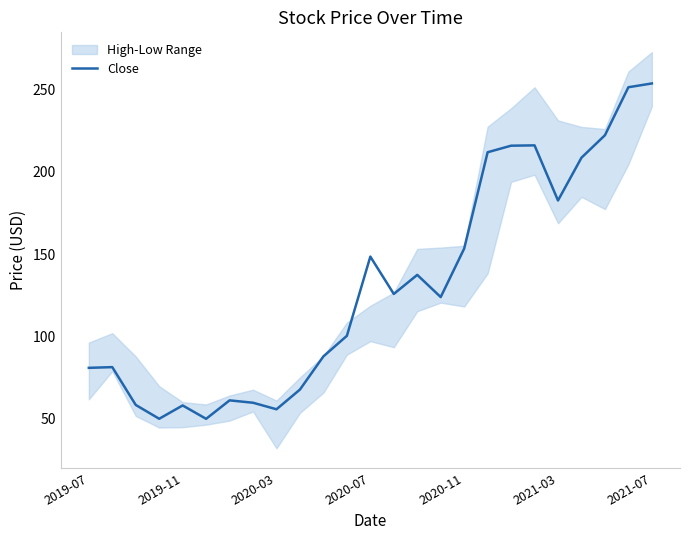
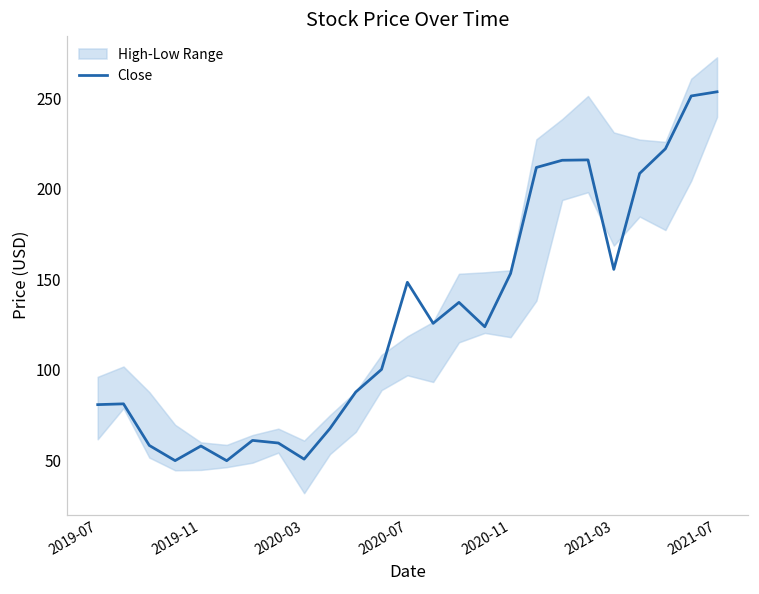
  {
    "Close": {
      "2019-07": 81,
      "2019-11": 58,
-     "2020-03": 56,
+     "2020-03": 51,
      "2020-07": 148,
      "2020-11": 153,
-     "2021-03": 183,
+     "2021-03": 156,
      "2021-07": 254
    }
  }
